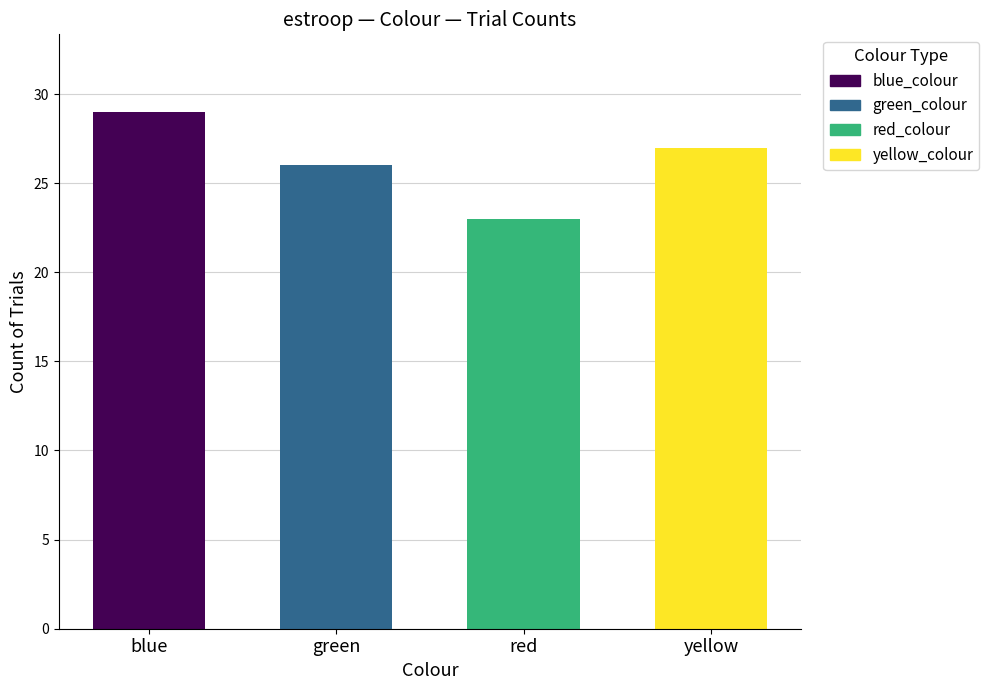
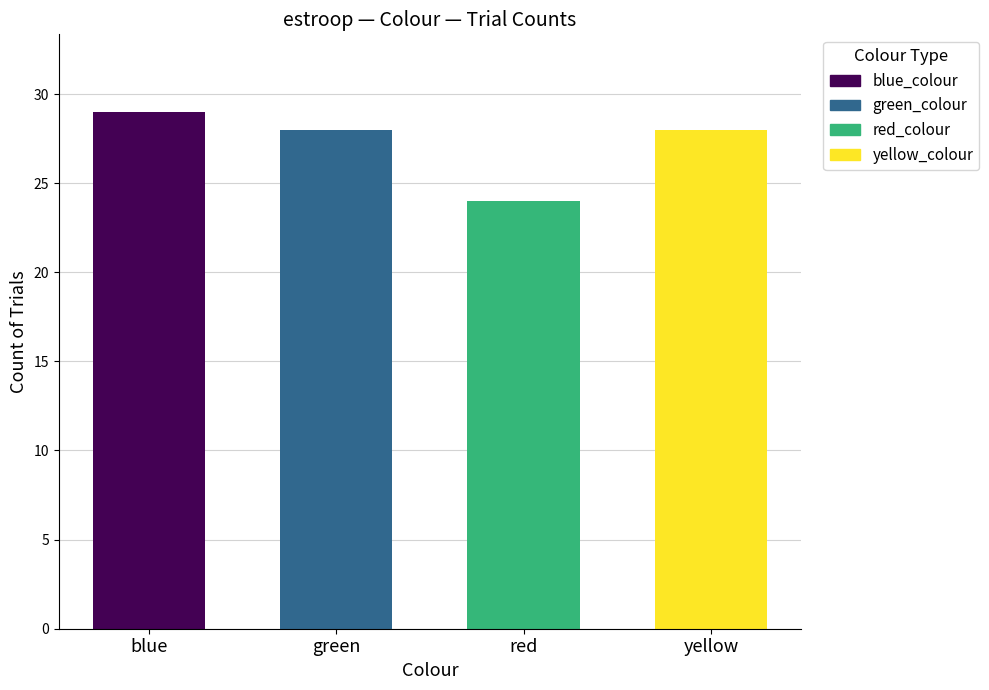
  {
    "blue": 29,
-   "green": 26,
-   "red": 23,
-   "yellow": 27
+   "green": 28,
+   "red": 24,
+   "yellow": 28
  }
